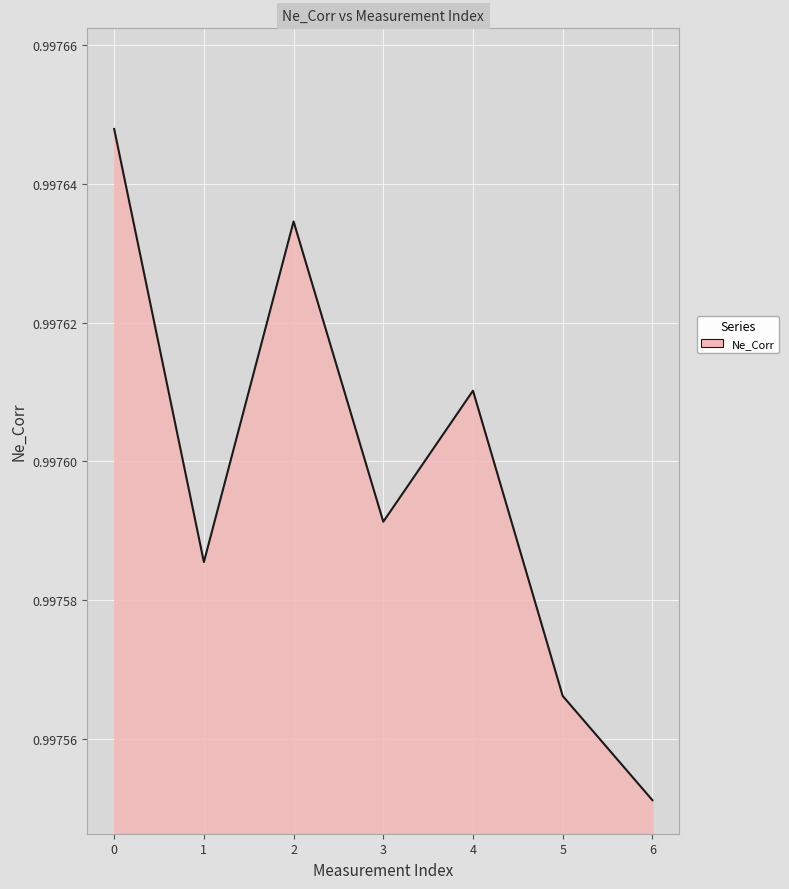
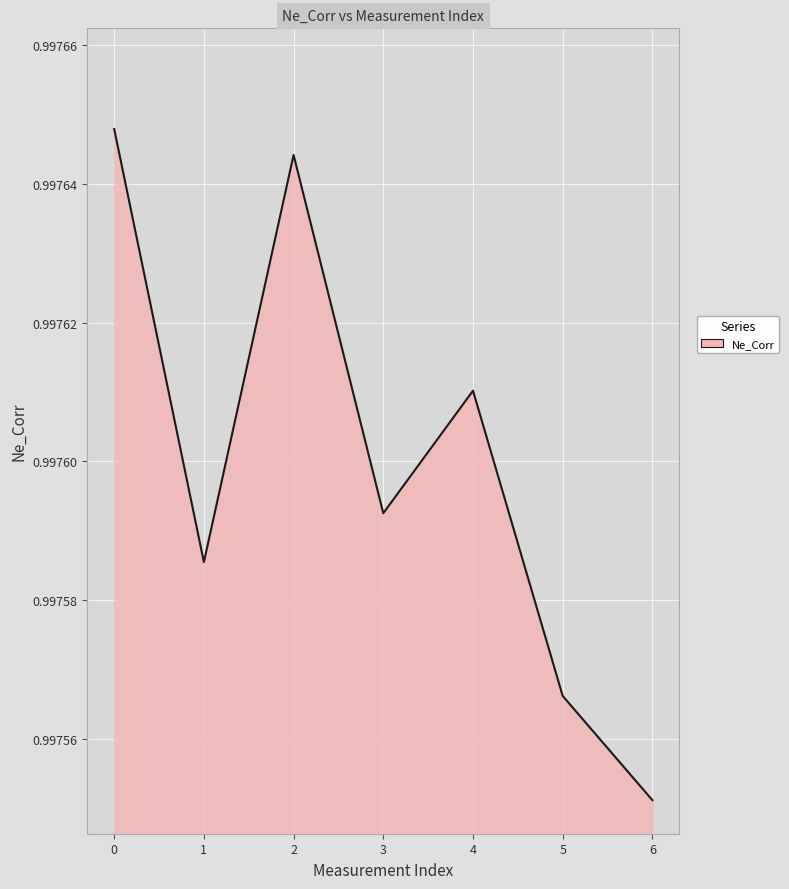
  {
    "0": 0.997648,
    "1": 0.997586,
-   "2": 0.997635,
-   "3": 0.997591,
+   "2": 0.997644,
+   "3": 0.997593,
    "4": 0.997610,
    "5": 0.997566,
    "6": 0.997551
  }
